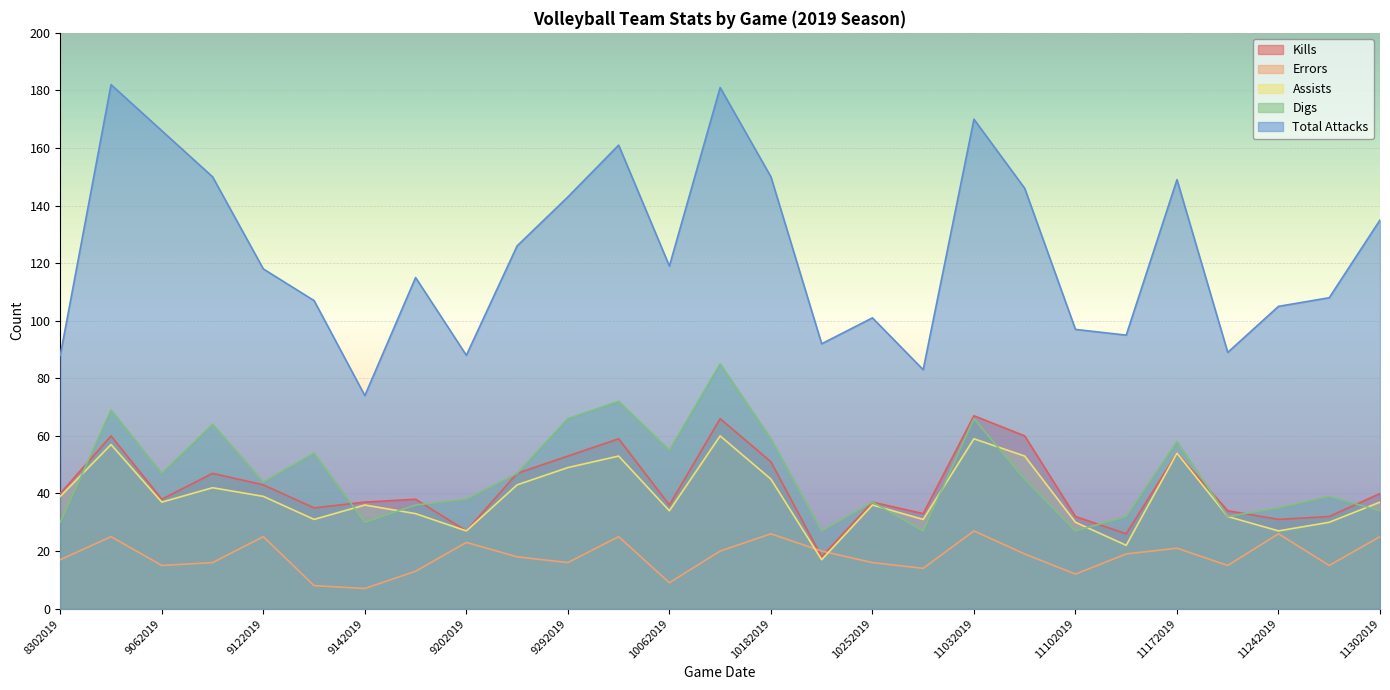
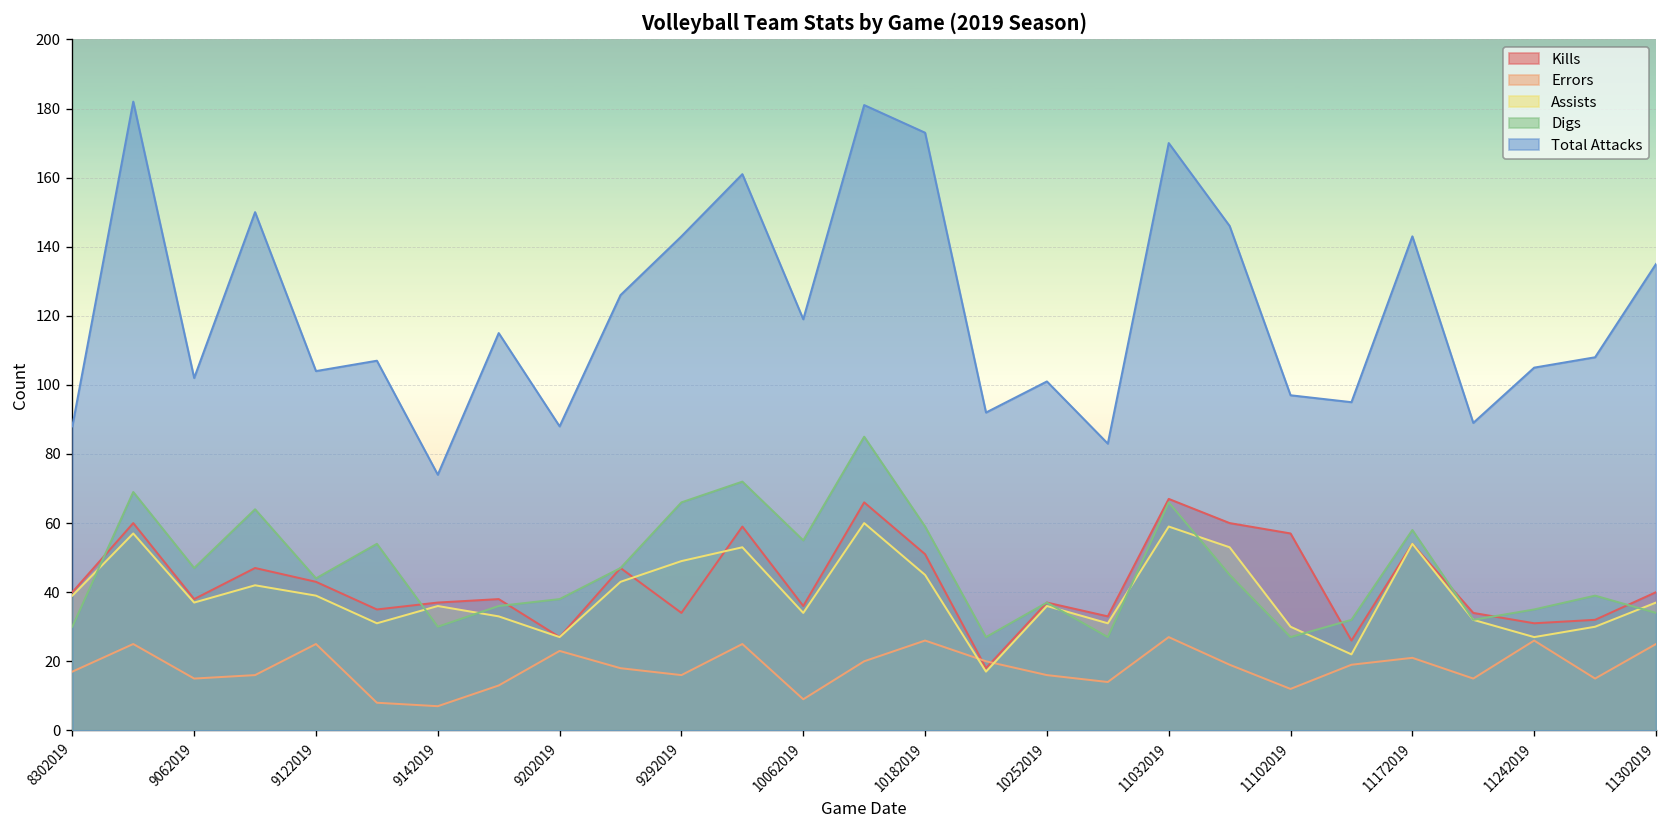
  {
    "Kills": {
      "8302019": 40,
      "9062019": 38,
      "9122019": 43,
      "9142019": 37,
-     "9292019": 53,
+     "9292019": 34,
      "10062019": 36,
      "10182019": 51,
      "11032019": 67,
-     "11102019": 32,
+     "11102019": 57,
      "11242019": 31,
      "11302019": 40
    },
    "Digs": {
      "8302019": 30,
      "9062019": 47,
      "9122019": 44,
      "9142019": 30,
      "9202019": 38,
      "9292019": 66,
      "10062019": 55,
      "10182019": 59,
      "11032019": 66,
      "11102019": 27,
      "11172019": 58,
      "11242019": 35,
      "11302019": 34
    },
    "Total Attacks": {
      "8302019": 88,
-     "9062019": 166,
-     "9122019": 118,
+     "9062019": 102,
+     "9122019": 104,
      "9142019": 74,
      "9202019": 88,
      "9292019": 143,
      "10062019": 119,
-     "10182019": 150,
+     "10182019": 173,
      "10252019": 101,
      "11032019": 170,
      "11102019": 97,
-     "11172019": 149,
+     "11172019": 143,
      "11242019": 105,
      "11302019": 135
    }
  }
